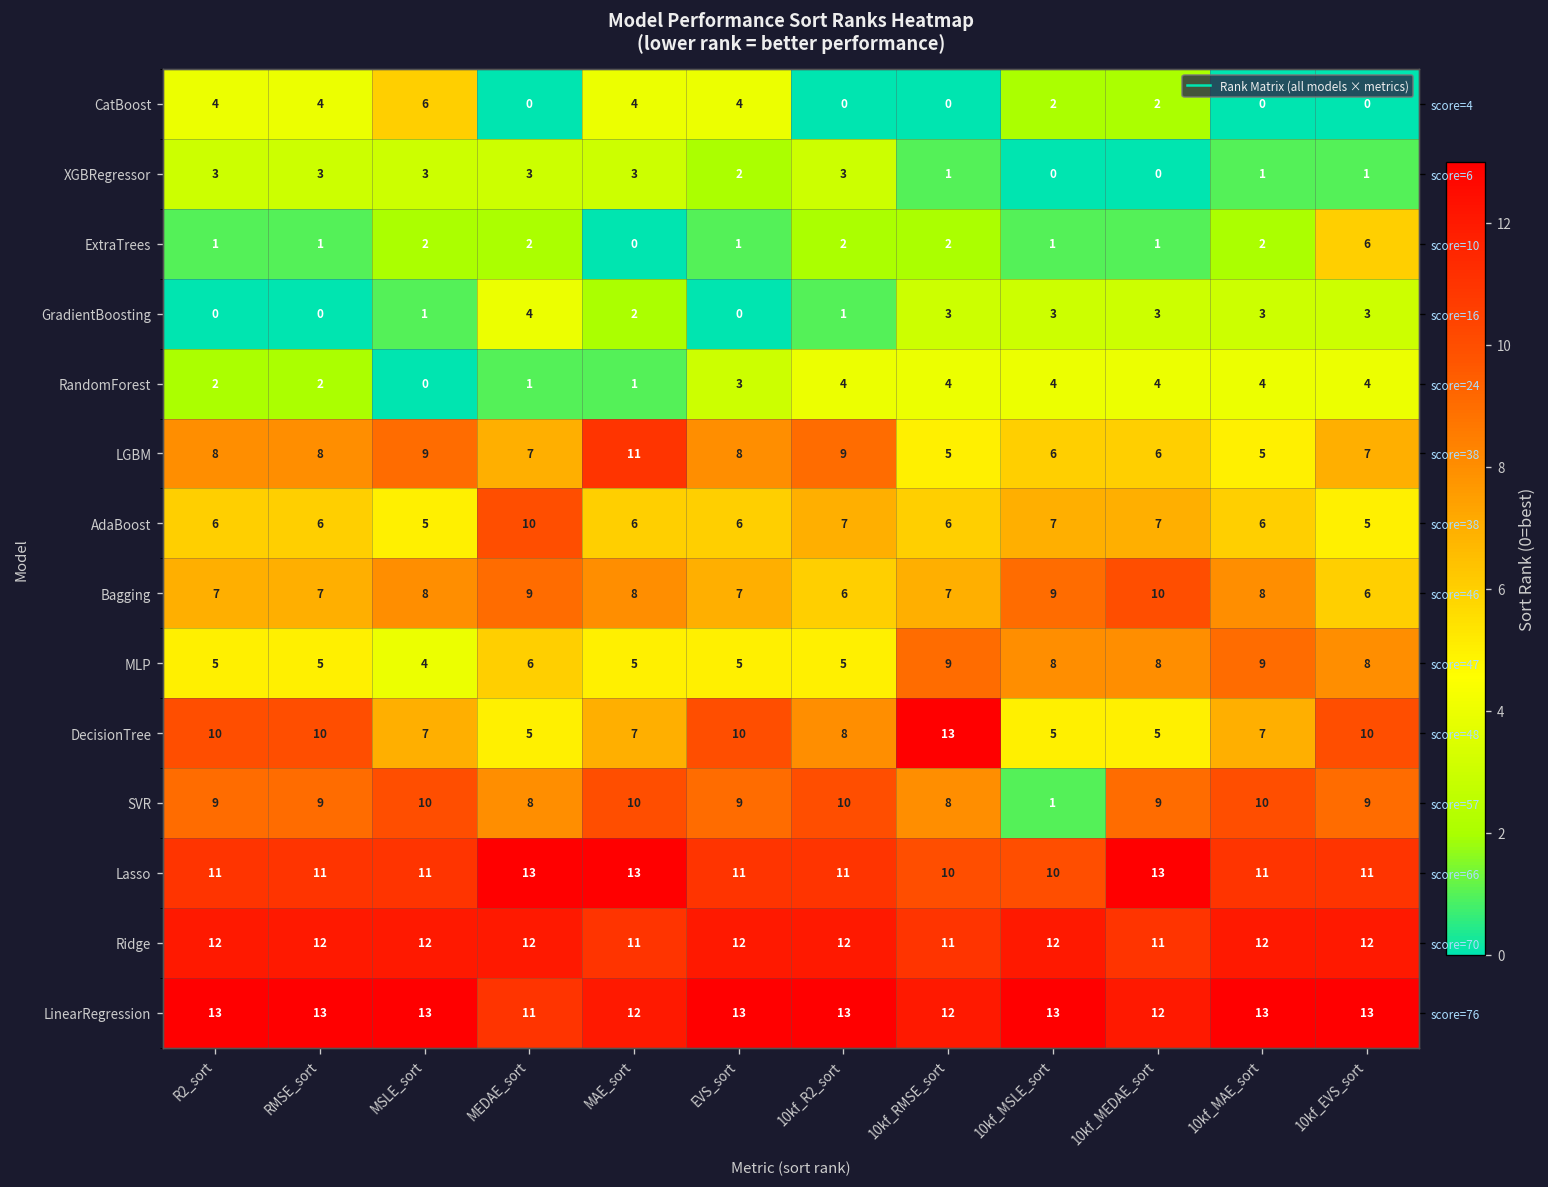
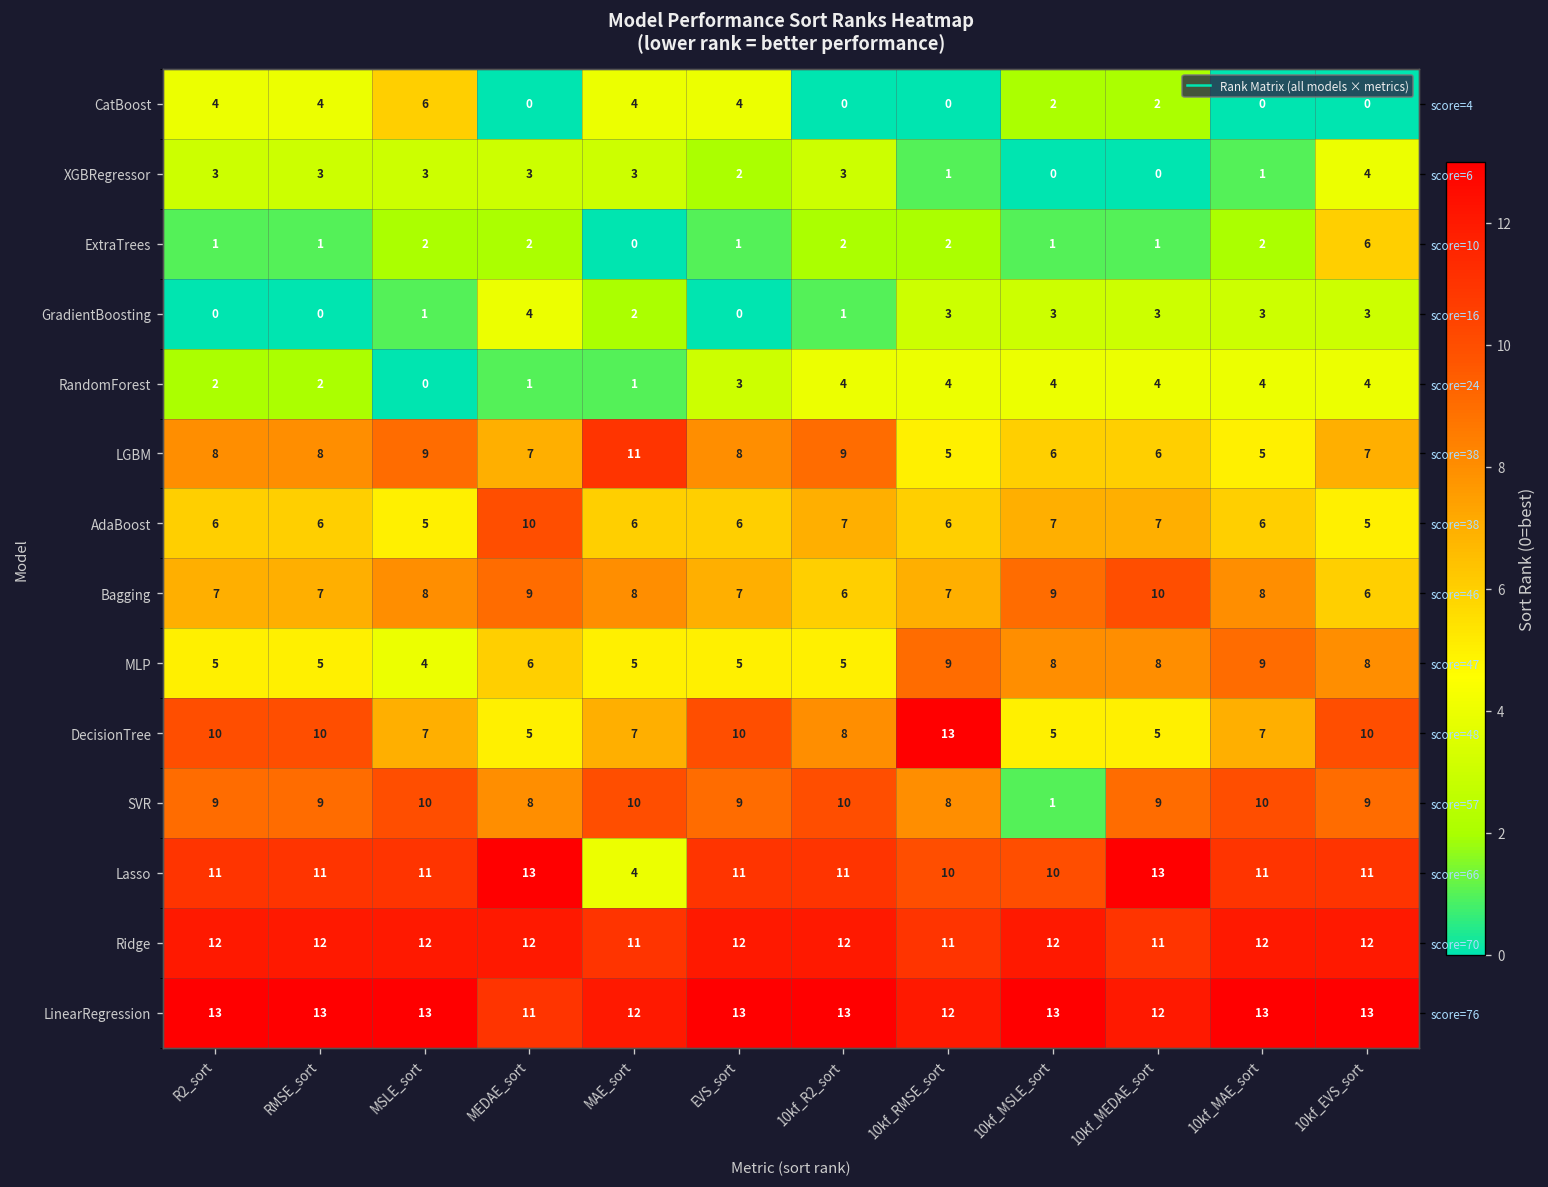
  {
    "CatBoost": {
      "R2_sort": 4,
      "RMSE_sort": 4,
      "MSLE_sort": 6,
      "MEDAE_sort": 0,
      "MAE_sort": 4,
      "EVS_sort": 4,
      "10kf_R2_sort": 0,
      "10kf_RMSE_sort": 0,
      "10kf_MSLE_sort": 2,
      "10kf_MEDAE_sort": 2,
      "10kf_MAE_sort": 0,
      "10kf_EVS_sort": 0
    },
    "XGBRegressor": {
      "R2_sort": 3,
      "RMSE_sort": 3,
      "MSLE_sort": 3,
      "MEDAE_sort": 3,
      "MAE_sort": 3,
      "EVS_sort": 2,
      "10kf_R2_sort": 3,
      "10kf_RMSE_sort": 1,
      "10kf_MSLE_sort": 0,
      "10kf_MEDAE_sort": 0,
      "10kf_MAE_sort": 1,
-     "10kf_EVS_sort": 1
+     "10kf_EVS_sort": 4
    },
    "ExtraTrees": {
      "R2_sort": 1,
      "RMSE_sort": 1,
      "MSLE_sort": 2,
      "MEDAE_sort": 2,
      "MAE_sort": 0,
      "EVS_sort": 1,
      "10kf_R2_sort": 2,
      "10kf_RMSE_sort": 2,
      "10kf_MSLE_sort": 1,
      "10kf_MEDAE_sort": 1,
      "10kf_MAE_sort": 2,
      "10kf_EVS_sort": 6
    },
    "GradientBoosting": {
      "R2_sort": 0,
      "RMSE_sort": 0,
      "MSLE_sort": 1,
      "MEDAE_sort": 4,
      "MAE_sort": 2,
      "EVS_sort": 0,
      "10kf_R2_sort": 1,
      "10kf_RMSE_sort": 3,
      "10kf_MSLE_sort": 3,
      "10kf_MEDAE_sort": 3,
      "10kf_MAE_sort": 3,
      "10kf_EVS_sort": 3
    },
    "RandomForest": {
      "R2_sort": 2,
      "RMSE_sort": 2,
      "MSLE_sort": 0,
      "MEDAE_sort": 1,
      "MAE_sort": 1,
      "EVS_sort": 3,
      "10kf_R2_sort": 4,
      "10kf_RMSE_sort": 4,
      "10kf_MSLE_sort": 4,
      "10kf_MEDAE_sort": 4,
      "10kf_MAE_sort": 4,
      "10kf_EVS_sort": 4
    },
    "LGBM": {
      "R2_sort": 8,
      "RMSE_sort": 8,
      "MSLE_sort": 9,
      "MEDAE_sort": 7,
      "MAE_sort": 11,
      "EVS_sort": 8,
      "10kf_R2_sort": 9,
      "10kf_RMSE_sort": 5,
      "10kf_MSLE_sort": 6,
      "10kf_MEDAE_sort": 6,
      "10kf_MAE_sort": 5,
      "10kf_EVS_sort": 7
    },
    "AdaBoost": {
      "R2_sort": 6,
      "RMSE_sort": 6,
      "MSLE_sort": 5,
      "MEDAE_sort": 10,
      "MAE_sort": 6,
      "EVS_sort": 6,
      "10kf_R2_sort": 7,
      "10kf_RMSE_sort": 6,
      "10kf_MSLE_sort": 7,
      "10kf_MEDAE_sort": 7,
      "10kf_MAE_sort": 6,
      "10kf_EVS_sort": 5
    },
    "Bagging": {
      "R2_sort": 7,
      "RMSE_sort": 7,
      "MSLE_sort": 8,
      "MEDAE_sort": 9,
      "MAE_sort": 8,
      "EVS_sort": 7,
      "10kf_R2_sort": 6,
      "10kf_RMSE_sort": 7,
      "10kf_MSLE_sort": 9,
      "10kf_MEDAE_sort": 10,
      "10kf_MAE_sort": 8,
      "10kf_EVS_sort": 6
    },
    "MLP": {
      "R2_sort": 5,
      "RMSE_sort": 5,
      "MSLE_sort": 4,
      "MEDAE_sort": 6,
      "MAE_sort": 5,
      "EVS_sort": 5,
      "10kf_R2_sort": 5,
      "10kf_RMSE_sort": 9,
      "10kf_MSLE_sort": 8,
      "10kf_MEDAE_sort": 8,
      "10kf_MAE_sort": 9,
      "10kf_EVS_sort": 8
    },
    "DecisionTree": {
      "R2_sort": 10,
      "RMSE_sort": 10,
      "MSLE_sort": 7,
      "MEDAE_sort": 5,
      "MAE_sort": 7,
      "EVS_sort": 10,
      "10kf_R2_sort": 8,
      "10kf_RMSE_sort": 13,
      "10kf_MSLE_sort": 5,
      "10kf_MEDAE_sort": 5,
      "10kf_MAE_sort": 7,
      "10kf_EVS_sort": 10
    },
    "SVR": {
      "R2_sort": 9,
      "RMSE_sort": 9,
      "MSLE_sort": 10,
      "MEDAE_sort": 8,
      "MAE_sort": 10,
      "EVS_sort": 9,
      "10kf_R2_sort": 10,
      "10kf_RMSE_sort": 8,
      "10kf_MSLE_sort": 1,
      "10kf_MEDAE_sort": 9,
      "10kf_MAE_sort": 10,
      "10kf_EVS_sort": 9
    },
    "Lasso": {
      "R2_sort": 11,
      "RMSE_sort": 11,
      "MSLE_sort": 11,
      "MEDAE_sort": 13,
-     "MAE_sort": 13,
+     "MAE_sort": 4,
      "EVS_sort": 11,
      "10kf_R2_sort": 11,
      "10kf_RMSE_sort": 10,
      "10kf_MSLE_sort": 10,
      "10kf_MEDAE_sort": 13,
      "10kf_MAE_sort": 11,
      "10kf_EVS_sort": 11
    },
    "Ridge": {
      "R2_sort": 12,
      "RMSE_sort": 12,
      "MSLE_sort": 12,
      "MEDAE_sort": 12,
      "MAE_sort": 11,
      "EVS_sort": 12,
      "10kf_R2_sort": 12,
      "10kf_RMSE_sort": 11,
      "10kf_MSLE_sort": 12,
      "10kf_MEDAE_sort": 11,
      "10kf_MAE_sort": 12,
      "10kf_EVS_sort": 12
    },
    "LinearRegression": {
      "R2_sort": 13,
      "RMSE_sort": 13,
      "MSLE_sort": 13,
      "MEDAE_sort": 11,
      "MAE_sort": 12,
      "EVS_sort": 13,
      "10kf_R2_sort": 13,
      "10kf_RMSE_sort": 12,
      "10kf_MSLE_sort": 13,
      "10kf_MEDAE_sort": 12,
      "10kf_MAE_sort": 13,
      "10kf_EVS_sort": 13
    }
  }
